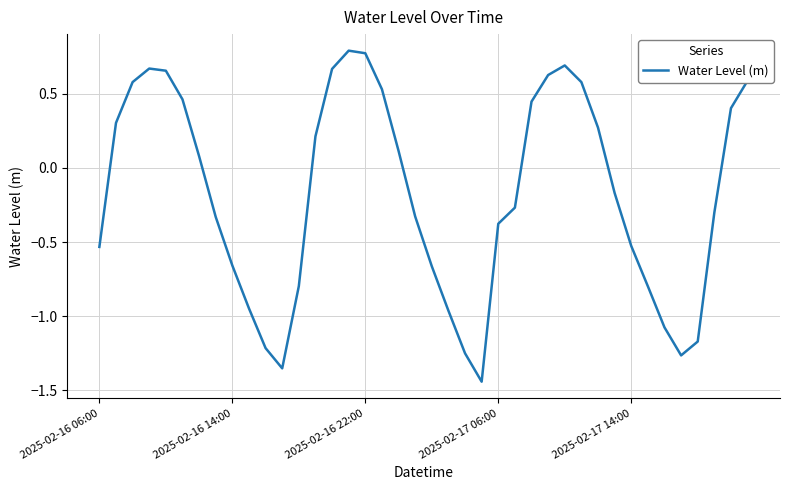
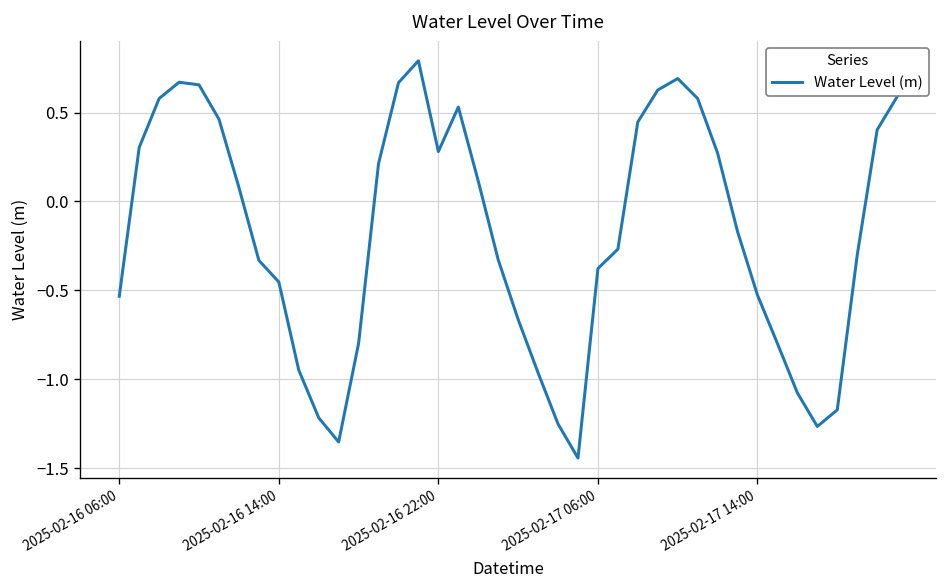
  {
    "2025-02-16 06:00": -0.53,
-   "2025-02-16 14:00": -0.66,
-   "2025-02-16 22:00": 0.77,
+   "2025-02-16 14:00": -0.45,
+   "2025-02-16 22:00": 0.28,
    "2025-02-17 06:00": -0.38,
    "2025-02-17 14:00": -0.53
  }
